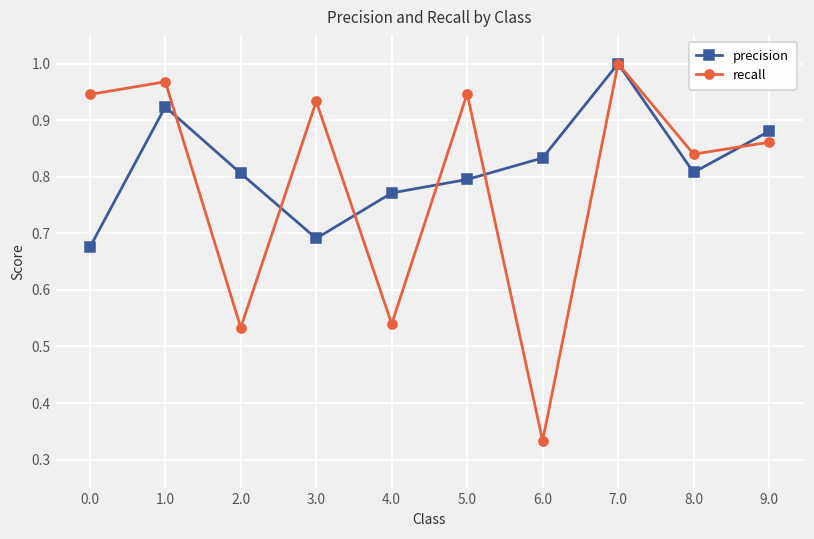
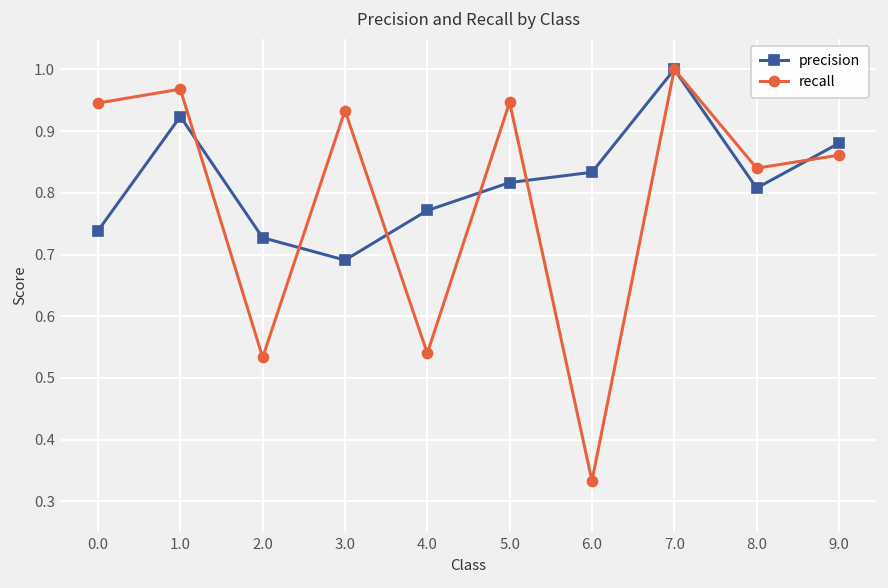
  {
    "precision": {
-     "0.0": 0.68,
+     "0.0": 0.74,
      "1.0": 0.92,
-     "2.0": 0.81,
+     "2.0": 0.73,
      "3.0": 0.69,
      "4.0": 0.77,
-     "5.0": 0.80,
+     "5.0": 0.82,
      "6.0": 0.83,
      "8.0": 0.81,
      "9.0": 0.88
    },
    "recall": {
      "0.0": 0.95,
      "1.0": 0.97,
      "2.0": 0.53,
      "3.0": 0.93,
      "4.0": 0.54,
      "5.0": 0.95,
      "6.0": 0.33,
      "8.0": 0.84,
      "9.0": 0.86
    }
  }
